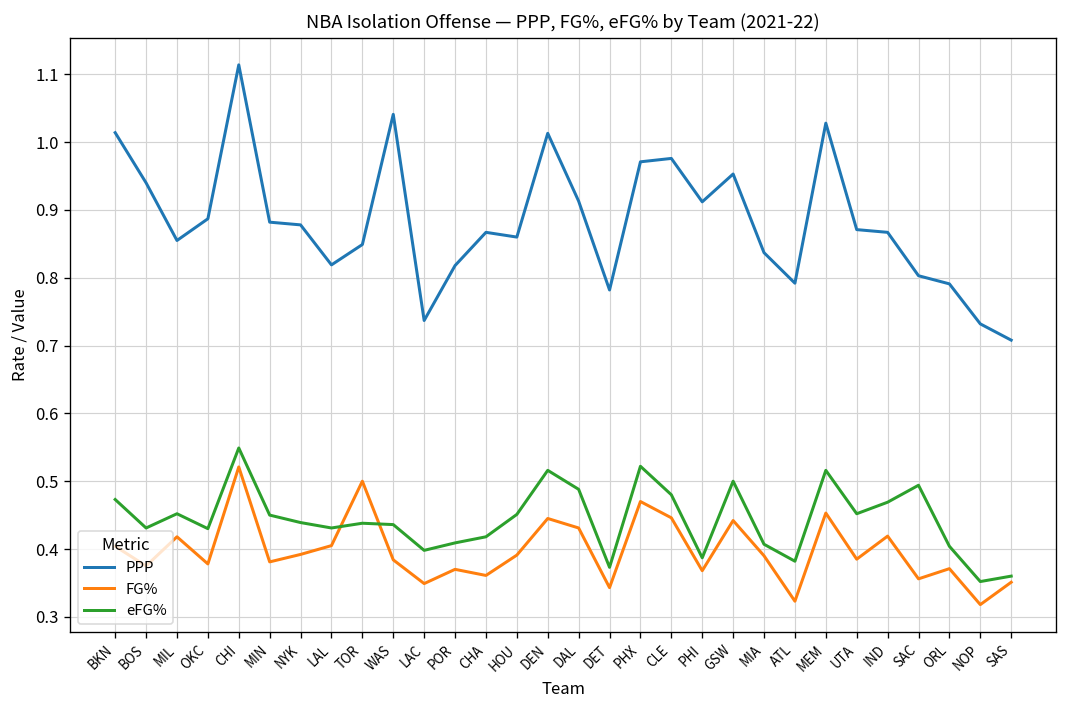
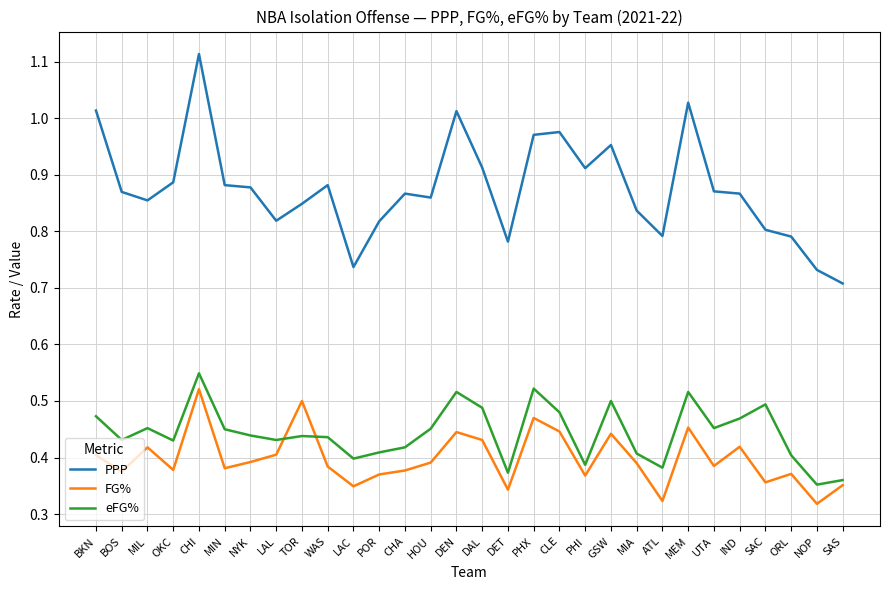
  {
    "PPP": {
      "BKN": 1.01,
-     "BOS": 0.94,
+     "BOS": 0.87,
      "MIL": 0.86,
      "OKC": 0.89,
      "CHI": 1.11,
      "MIN": 0.88,
      "NYK": 0.88,
      "LAL": 0.82,
      "TOR": 0.85,
-     "WAS": 1.04,
+     "WAS": 0.88,
      "LAC": 0.74,
      "POR": 0.82,
      "CHA": 0.87,
      "HOU": 0.86,
      "DEN": 1.01,
      "DAL": 0.91,
      "DET": 0.78,
      "PHX": 0.97,
      "CLE": 0.98,
      "PHI": 0.91,
      "GSW": 0.95,
      "MIA": 0.84,
      "ATL": 0.79,
      "MEM": 1.03,
      "UTA": 0.87,
      "IND": 0.87,
      "SAC": 0.80,
      "ORL": 0.79,
      "NOP": 0.73,
      "SAS": 0.71
    },
    "FG%": {
      "MIL": 0.42,
      "OKC": 0.38,
      "CHI": 0.52,
      "MIN": 0.38,
      "NYK": 0.39,
      "LAL": 0.41,
      "TOR": 0.50,
      "WAS": 0.38,
      "LAC": 0.35,
      "POR": 0.37,
-     "CHA": 0.36,
+     "CHA": 0.38,
      "HOU": 0.39,
      "DEN": 0.45,
      "DAL": 0.43,
      "DET": 0.34,
      "PHX": 0.47,
      "CLE": 0.45,
      "PHI": 0.37,
      "GSW": 0.44,
      "MIA": 0.39,
      "ATL": 0.32,
      "MEM": 0.45,
      "UTA": 0.39,
      "IND": 0.42,
      "SAC": 0.36,
      "ORL": 0.37,
      "NOP": 0.32,
      "SAS": 0.35
    },
    "eFG%": {
      "BKN": 0.47,
      "MIL": 0.45,
      "OKC": 0.43,
      "CHI": 0.55,
      "MIN": 0.45,
      "NYK": 0.44,
      "LAL": 0.43,
      "TOR": 0.44,
      "WAS": 0.44,
      "LAC": 0.40,
      "POR": 0.41,
      "CHA": 0.42,
      "HOU": 0.45,
      "DEN": 0.52,
      "DAL": 0.49,
      "DET": 0.37,
      "PHX": 0.52,
      "CLE": 0.48,
      "PHI": 0.39,
      "GSW": 0.50,
      "MIA": 0.41,
      "ATL": 0.38,
      "MEM": 0.52,
      "UTA": 0.45,
      "IND": 0.47,
      "SAC": 0.49,
      "ORL": 0.40,
      "NOP": 0.35,
      "SAS": 0.36
    }
  }
